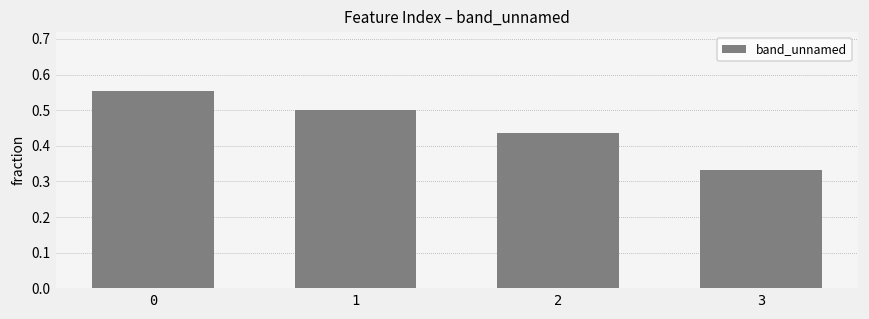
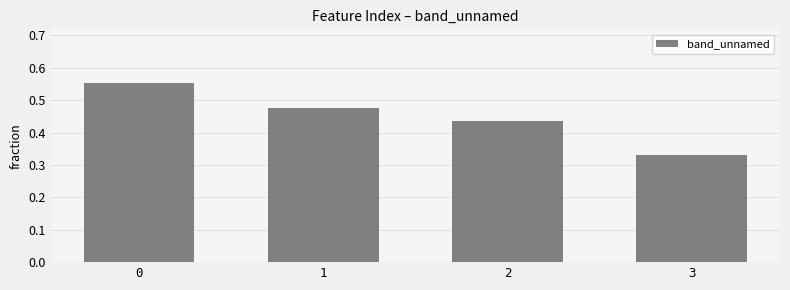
  {
    "0": 0.55,
-   "1": 0.50,
+   "1": 0.48,
    "2": 0.44,
    "3": 0.33
  }
